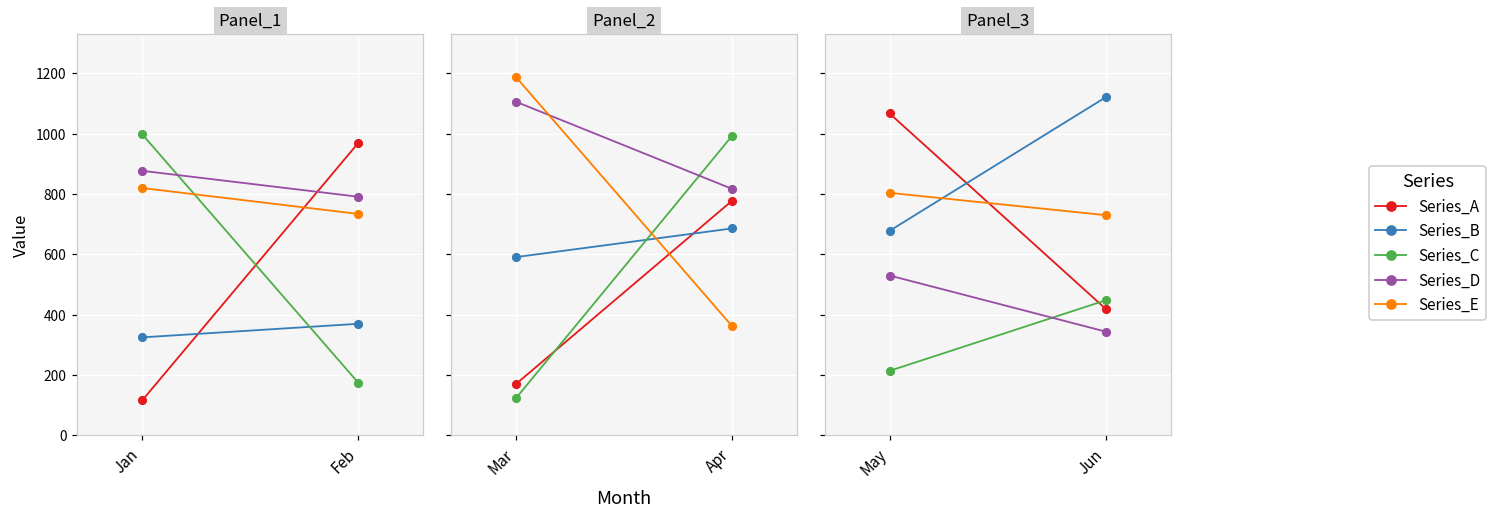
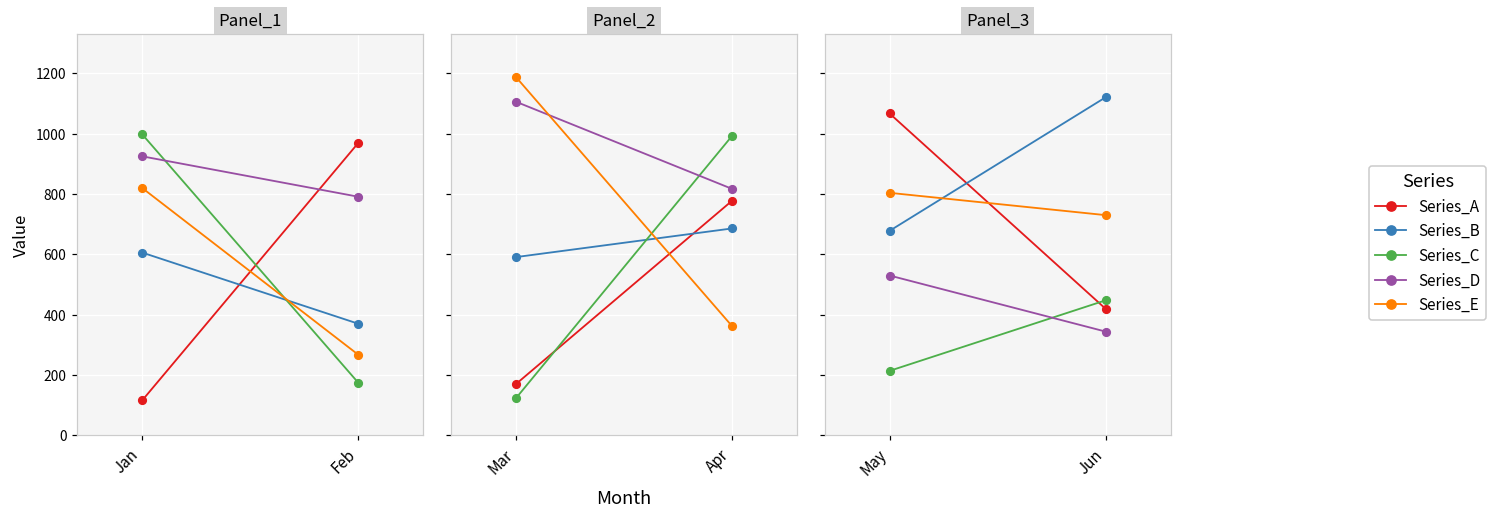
  {
    "Panel_1": {
      "Series_A": {
        "Jan": 120,
        "Feb": 970
      },
      "Series_B": {
-       "Jan": 330,
+       "Jan": 610,
        "Feb": 370
      },
      "Series_C": {
        "Jan": 1000,
        "Feb": 170
      },
      "Series_D": {
-       "Jan": 880,
+       "Jan": 930,
        "Feb": 790
      },
      "Series_E": {
        "Jan": 820,
-       "Feb": 730
+       "Feb": 270
      }
    }
  }
